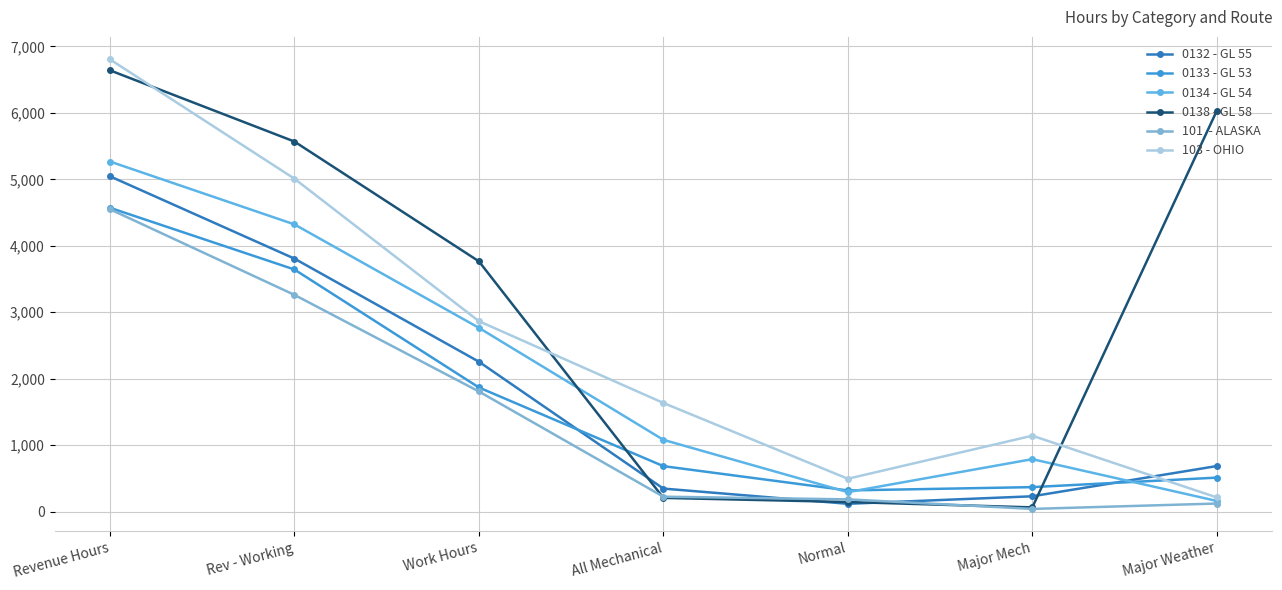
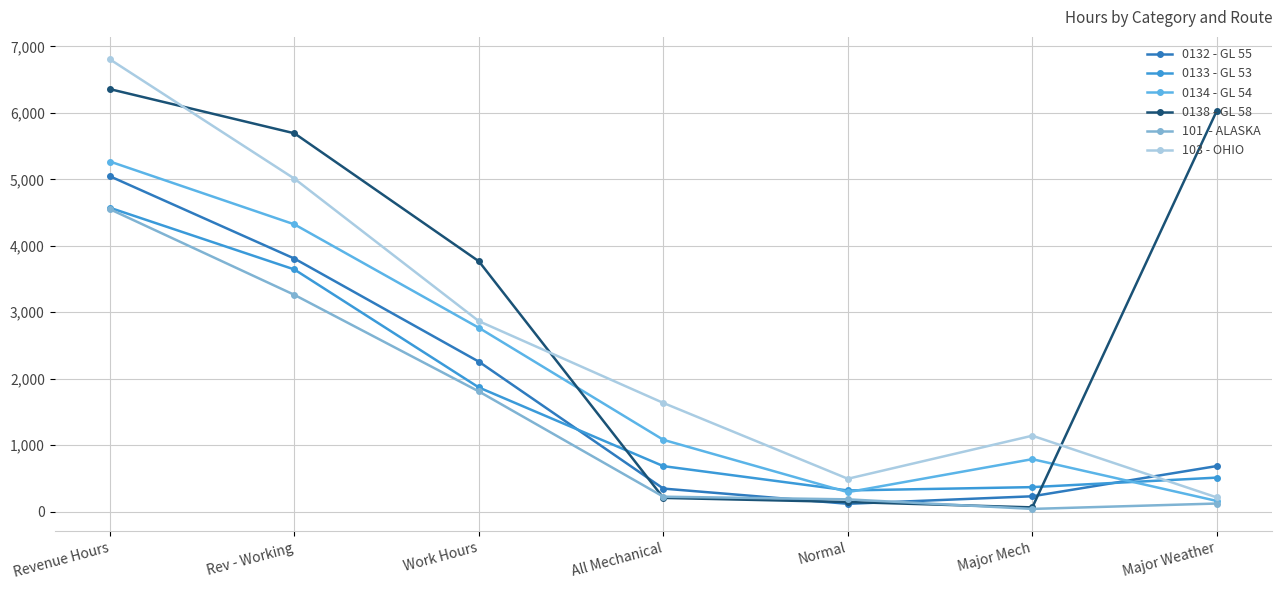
  {
    "0138 - GL 58": {
-     "Revenue Hours": "6,600",
-     "Rev - Working": "5,600",
+     "Revenue Hours": "6,400",
+     "Rev - Working": "5,700",
      "Work Hours": "3,800",
      "Major Weather": "6,000"
    }
  }
